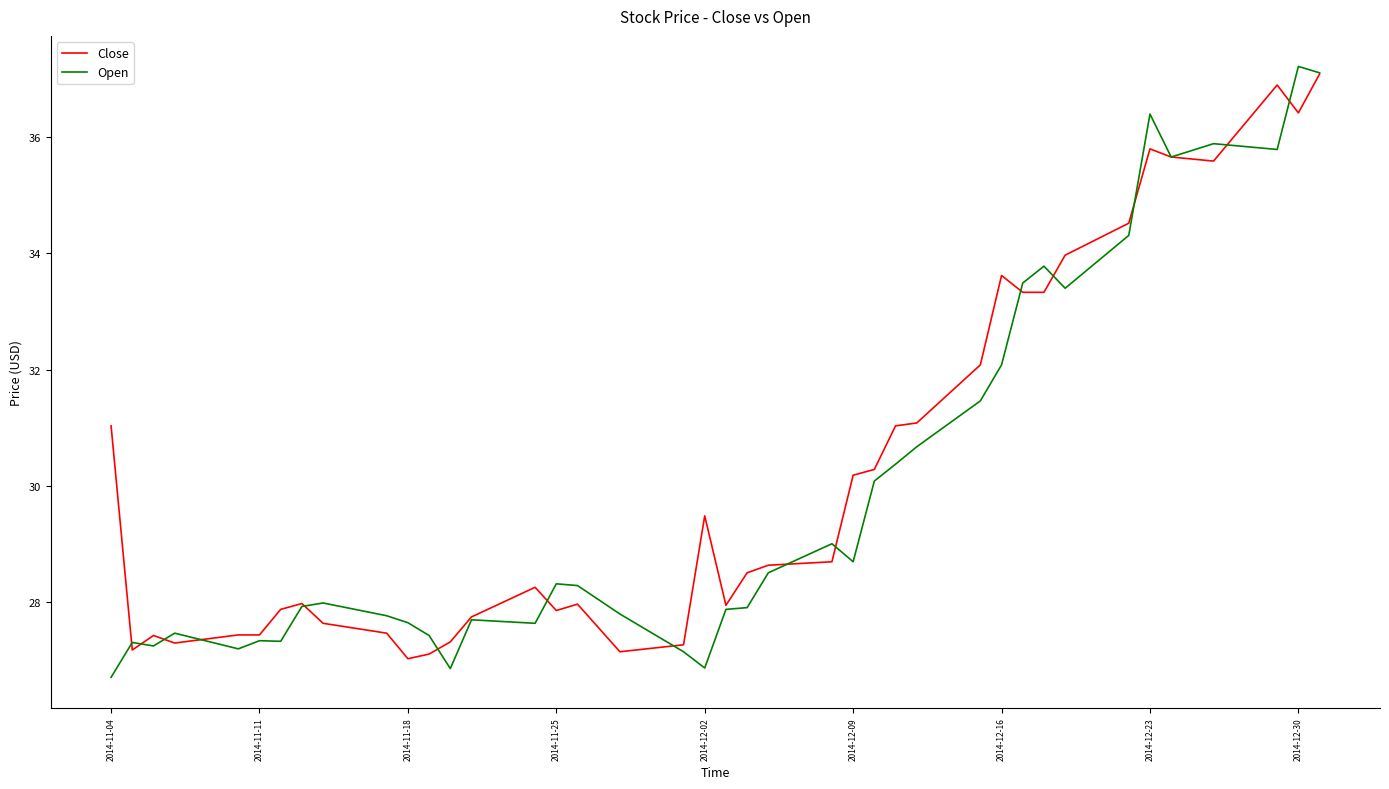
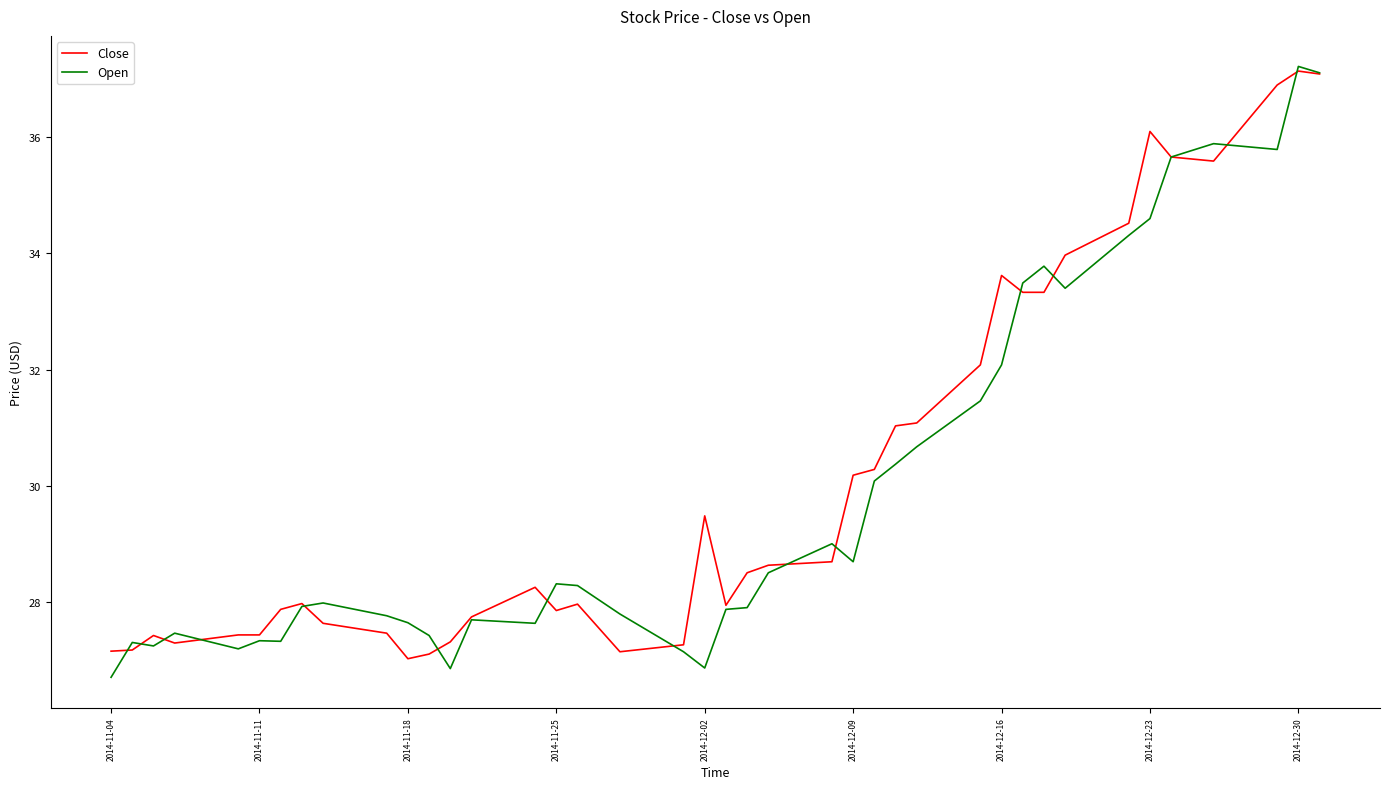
  {
    "Close": {
-     "2014-11-04": 31.0,
+     "2014-11-04": 27.2,
      "2014-11-11": 27.4,
      "2014-11-18": 27.0,
      "2014-11-25": 27.9,
      "2014-12-02": 29.5,
      "2014-12-09": 30.2,
      "2014-12-16": 33.6,
-     "2014-12-23": 35.8,
-     "2014-12-30": 36.4
+     "2014-12-23": 36.1,
+     "2014-12-30": 37.1
    },
    "Open": {
      "2014-11-04": 26.7,
      "2014-11-11": 27.3,
      "2014-11-18": 27.6,
      "2014-11-25": 28.3,
      "2014-12-02": 26.9,
      "2014-12-09": 28.7,
      "2014-12-16": 32.1,
-     "2014-12-23": 36.4,
+     "2014-12-23": 34.6,
      "2014-12-30": 37.2
    }
  }
